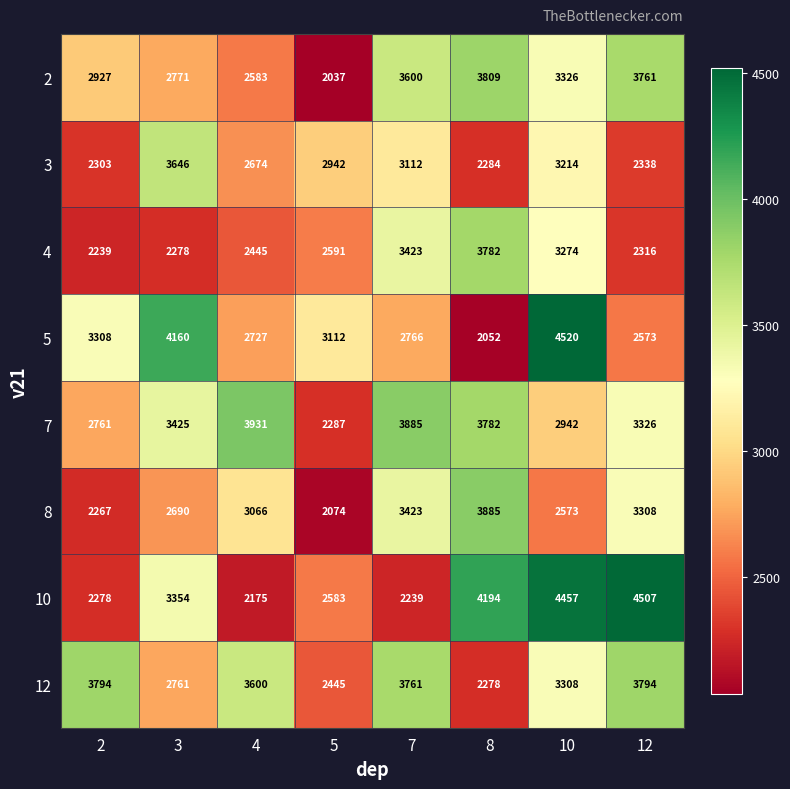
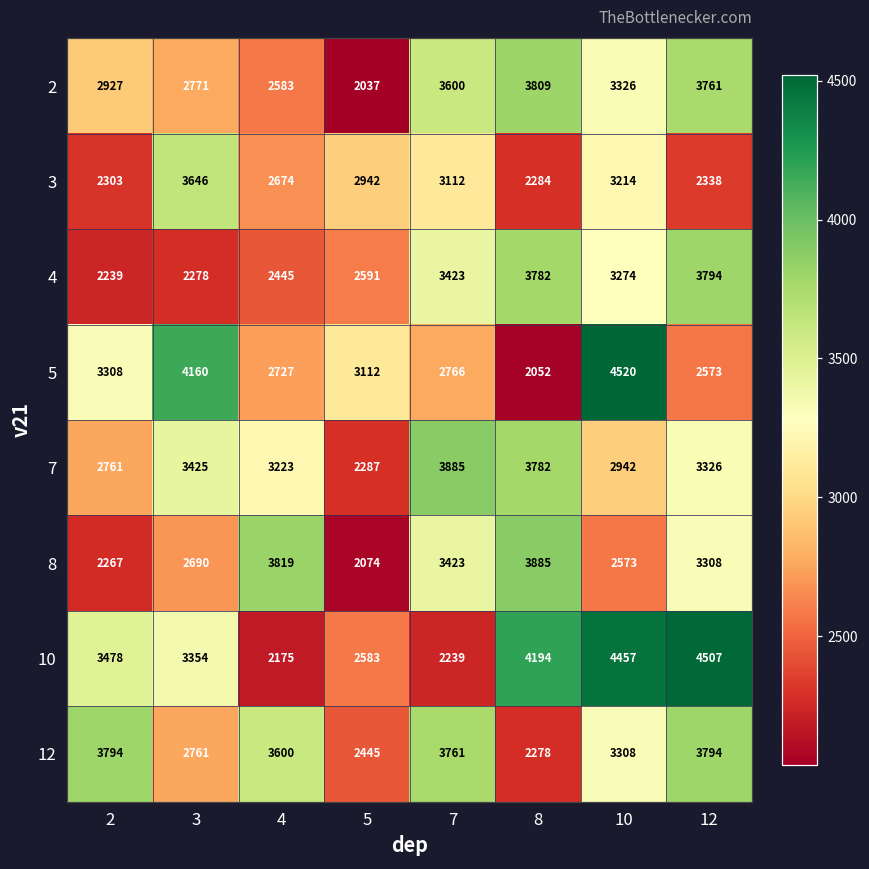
  {
    "2": {
      "2": 2927,
      "3": 2771,
      "4": 2583,
      "5": 2037,
      "7": 3600,
      "8": 3809,
      "10": 3326,
      "12": 3761
    },
    "3": {
      "2": 2303,
      "3": 3646,
      "4": 2674,
      "5": 2942,
      "7": 3112,
      "8": 2284,
      "10": 3214,
      "12": 2338
    },
    "4": {
      "2": 2239,
      "3": 2278,
      "4": 2445,
      "5": 2591,
      "7": 3423,
      "8": 3782,
      "10": 3274,
-     "12": 2316
+     "12": 3794
    },
    "5": {
      "2": 3308,
      "3": 4160,
      "4": 2727,
      "5": 3112,
      "7": 2766,
      "8": 2052,
      "10": 4520,
      "12": 2573
    },
    "7": {
      "2": 2761,
      "3": 3425,
-     "4": 3931,
+     "4": 3223,
      "5": 2287,
      "7": 3885,
      "8": 3782,
      "10": 2942,
      "12": 3326
    },
    "8": {
      "2": 2267,
      "3": 2690,
-     "4": 3066,
+     "4": 3819,
      "5": 2074,
      "7": 3423,
      "8": 3885,
      "10": 2573,
      "12": 3308
    },
    "10": {
-     "2": 2278,
+     "2": 3478,
      "3": 3354,
      "4": 2175,
      "5": 2583,
      "7": 2239,
      "8": 4194,
      "10": 4457,
      "12": 4507
    },
    "12": {
      "2": 3794,
      "3": 2761,
      "4": 3600,
      "5": 2445,
      "7": 3761,
      "8": 2278,
      "10": 3308,
      "12": 3794
    }
  }
